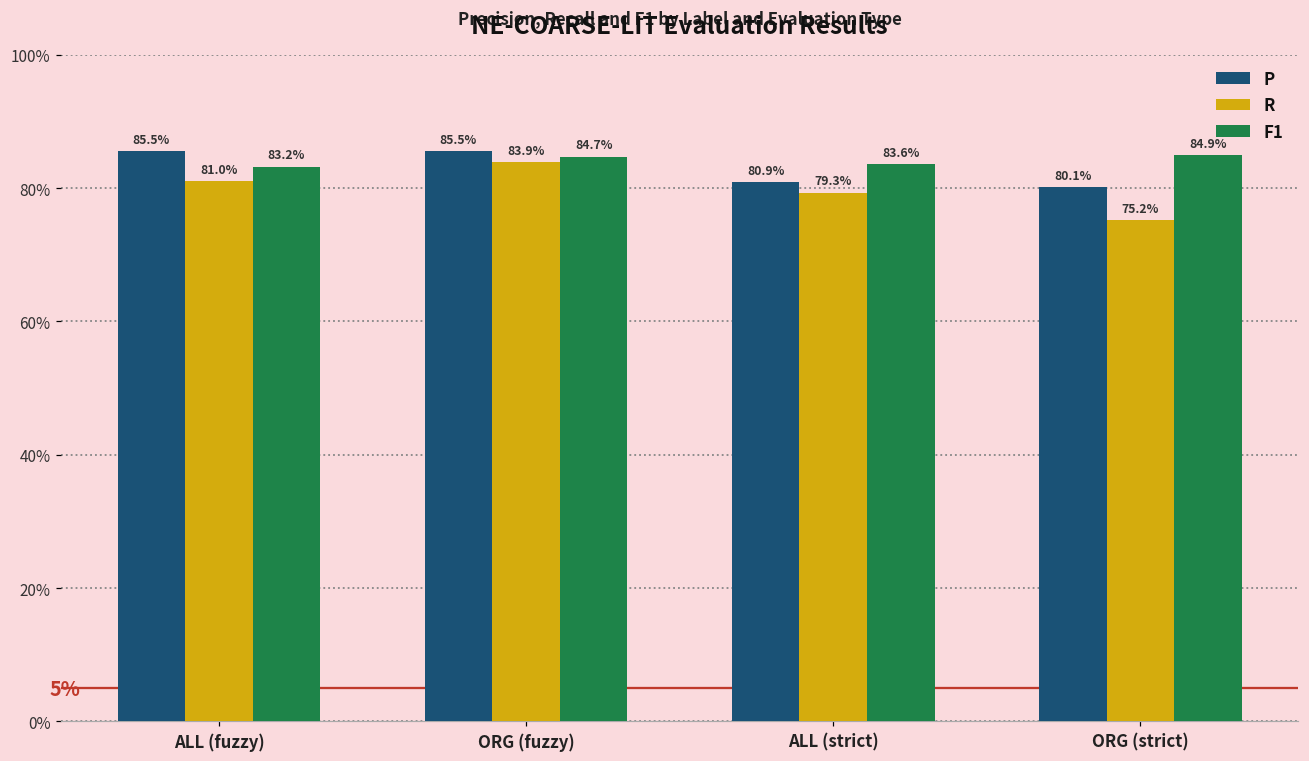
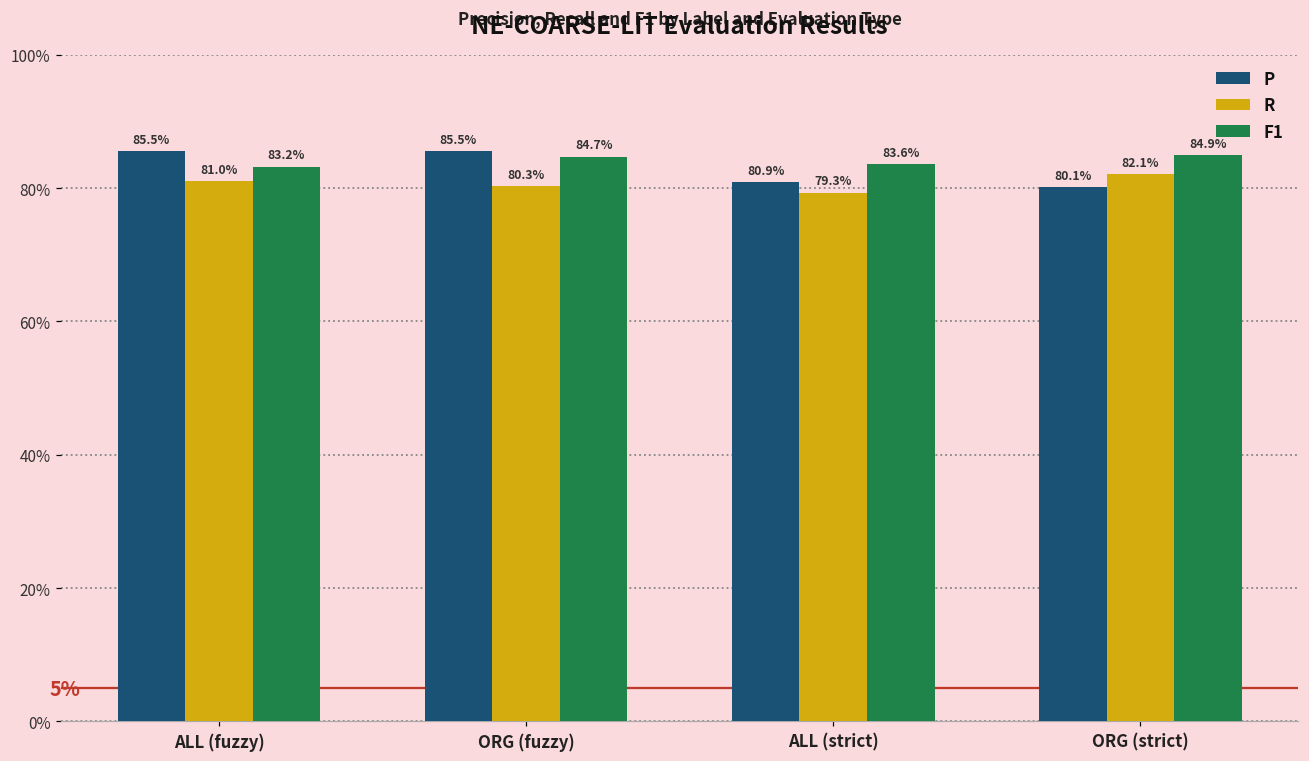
  {
    "P": {
      "ALL (fuzzy)": "85.5%",
      "ORG (fuzzy)": "85.5%",
      "ALL (strict)": "80.9%",
      "ORG (strict)": "80.1%"
    },
    "R": {
      "ALL (fuzzy)": "81.0%",
-     "ORG (fuzzy)": "83.9%",
+     "ORG (fuzzy)": "80.3%",
      "ALL (strict)": "79.3%",
-     "ORG (strict)": "75.2%"
+     "ORG (strict)": "82.1%"
    },
    "F1": {
      "ALL (fuzzy)": "83.2%",
      "ORG (fuzzy)": "84.7%",
      "ALL (strict)": "83.6%",
      "ORG (strict)": "84.9%"
    }
  }
